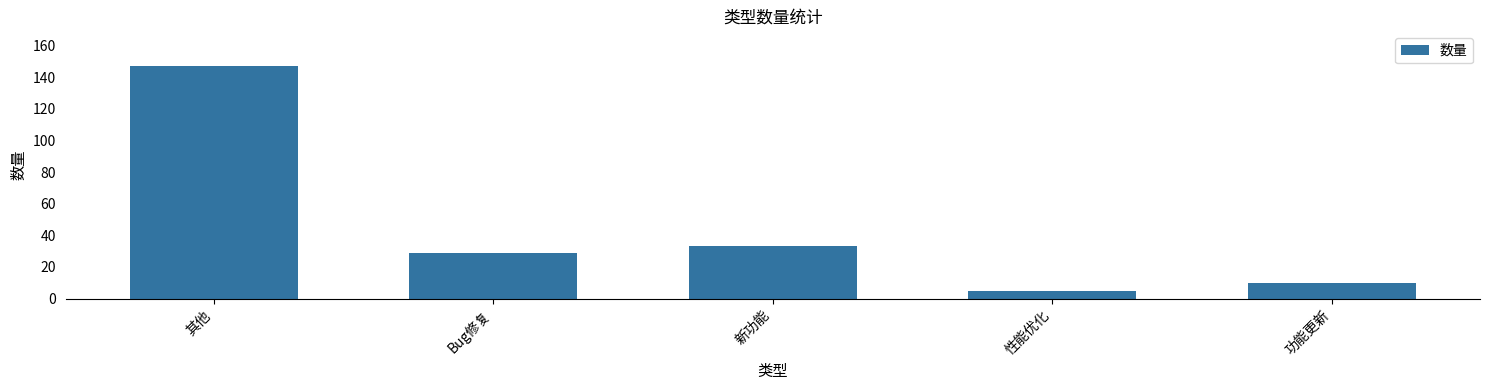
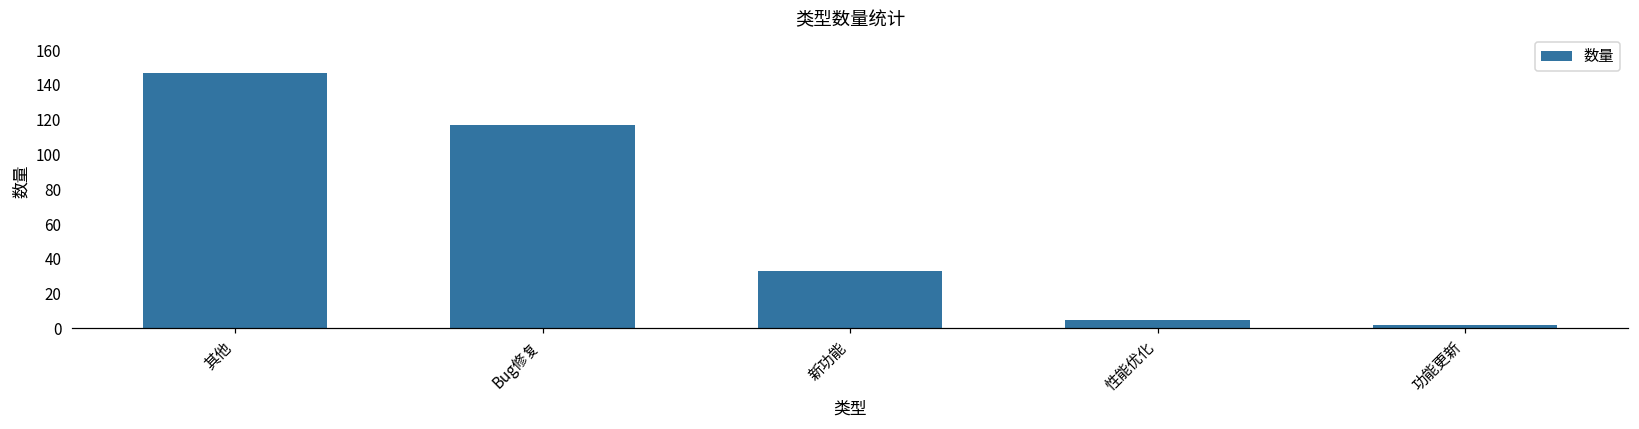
  {
    "其他": 147,
-   "Bug修复": 29,
+   "Bug修复": 117,
    "新功能": 33,
    "性能优化": 5,
-   "功能更新": 10
+   "功能更新": 2
  }
